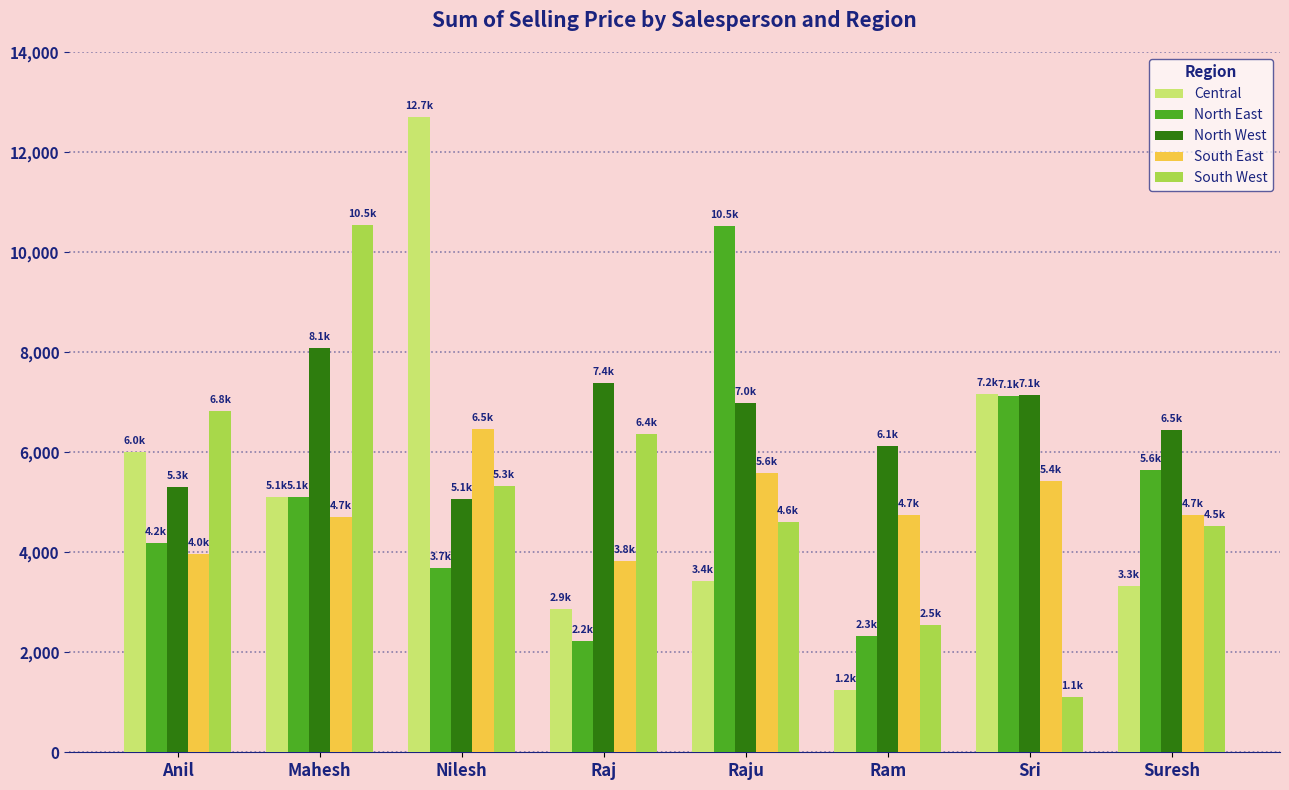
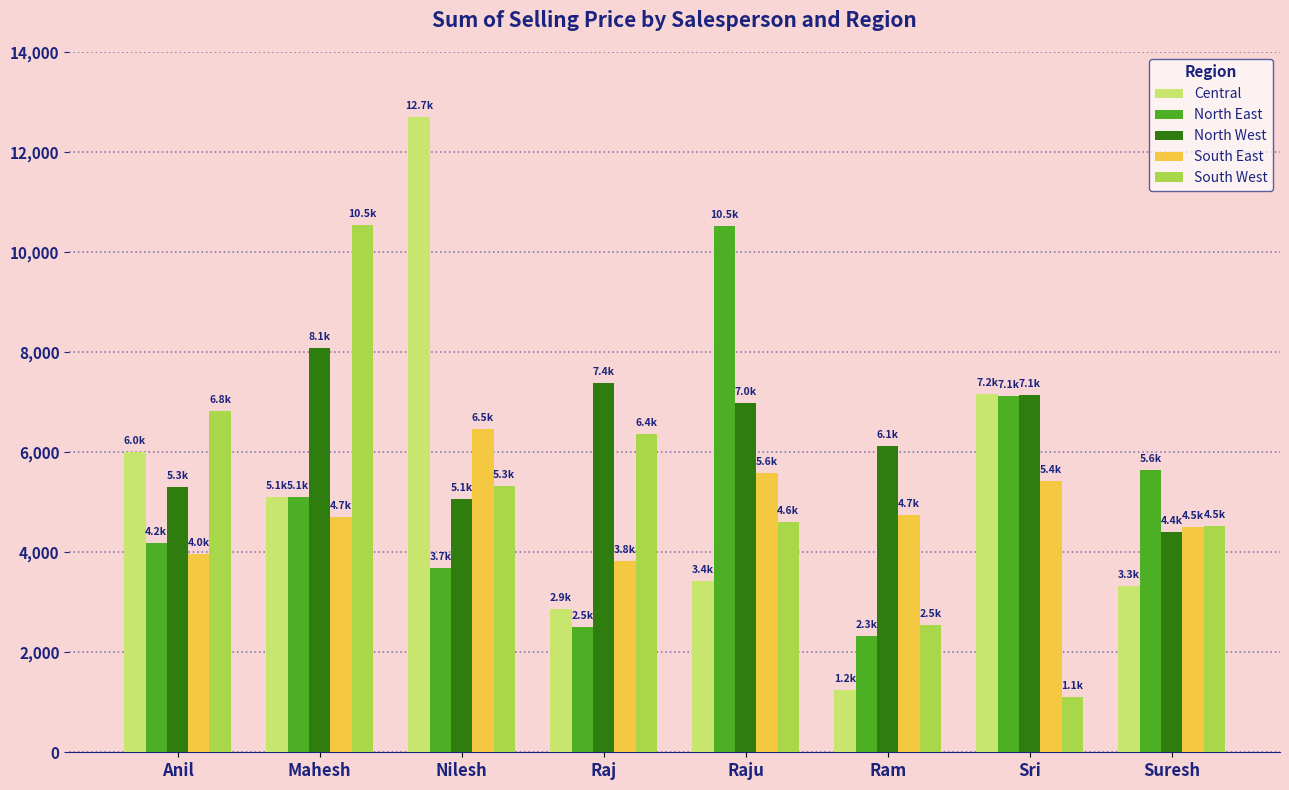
  {
    "North East": {
      "Anil": "4.2k",
      "Mahesh": "5.1k",
      "Nilesh": "3.7k",
-     "Raj": "2.2k",
+     "Raj": "2.5k",
      "Raju": "10.5k",
      "Ram": "2.3k",
      "Sri": "7.1k",
      "Suresh": "5.6k"
    },
    "North West": {
      "Anil": "5.3k",
      "Mahesh": "8.1k",
      "Nilesh": "5.1k",
      "Raj": "7.4k",
      "Raju": "7.0k",
      "Ram": "6.1k",
      "Sri": "7.1k",
-     "Suresh": "6.5k"
+     "Suresh": "4.4k"
    },
    "South East": {
      "Anil": "4.0k",
      "Mahesh": "4.7k",
      "Nilesh": "6.5k",
      "Raj": "3.8k",
      "Raju": "5.6k",
      "Ram": "4.7k",
      "Sri": "5.4k",
-     "Suresh": "4.7k"
+     "Suresh": "4.5k"
    }
  }
